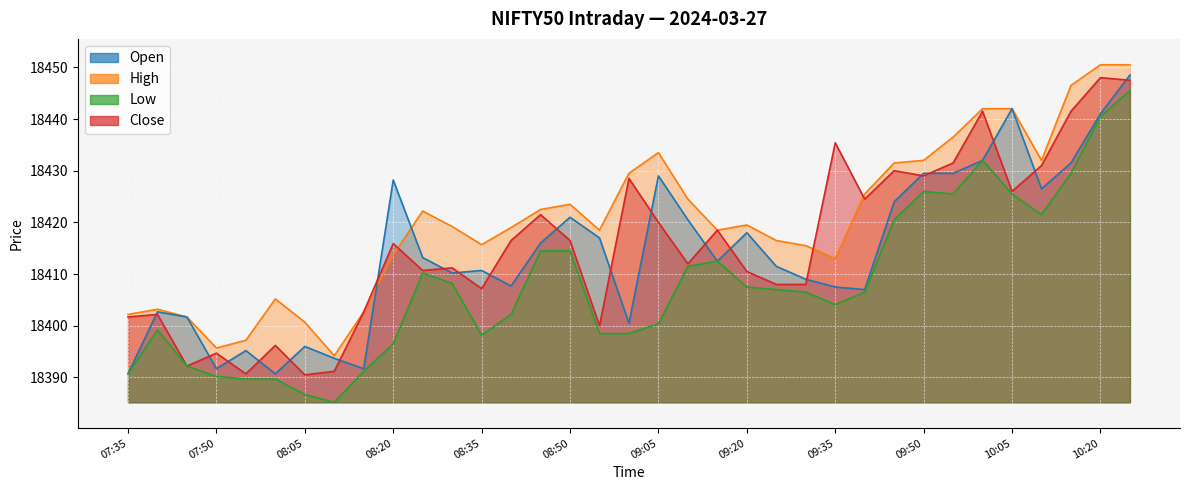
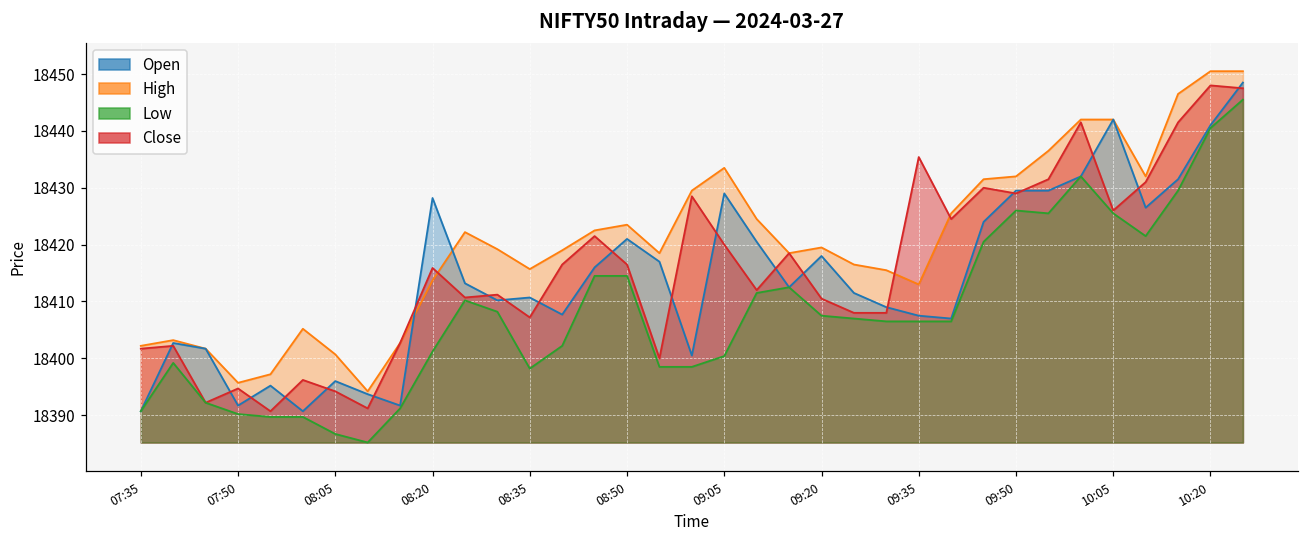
  {
    "High": {
      "07:35": 18402,
      "07:50": 18396,
      "08:05": 18401,
      "08:20": 18414,
      "08:35": 18416,
      "08:50": 18424,
      "09:05": 18434,
      "09:20": 18420,
      "09:35": 18413,
      "09:50": 18432,
      "10:20": 18451
    },
    "Open": {
      "07:50": 18392,
      "08:05": 18396,
      "08:20": 18428,
      "08:35": 18411,
      "08:50": 18421,
      "09:05": 18429,
      "09:20": 18418,
      "09:35": 18408,
      "09:50": 18430,
      "10:20": 18441
    },
    "Close": {
      "07:35": 18402,
      "07:50": 18395,
-     "08:05": 18391,
+     "08:05": 18394,
      "08:20": 18416,
      "08:35": 18407,
      "08:50": 18417,
      "09:05": 18420,
      "09:20": 18411,
      "09:35": 18435,
      "09:50": 18429,
      "10:05": 18426,
      "10:20": 18448
    },
    "Low": {
      "07:50": 18390,
      "08:05": 18387,
-     "08:20": 18397,
+     "08:20": 18401,
      "08:35": 18398,
      "08:50": 18415,
      "09:05": 18400,
      "09:20": 18408,
-     "09:35": 18404,
+     "09:35": 18407,
      "09:50": 18426,
      "10:05": 18426,
      "10:20": 18441
    }
  }
